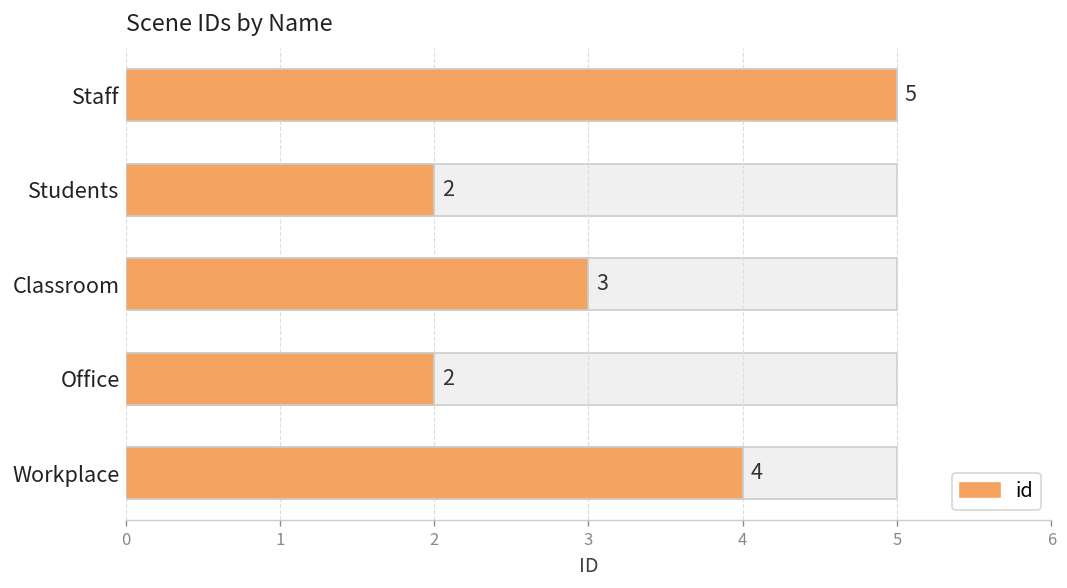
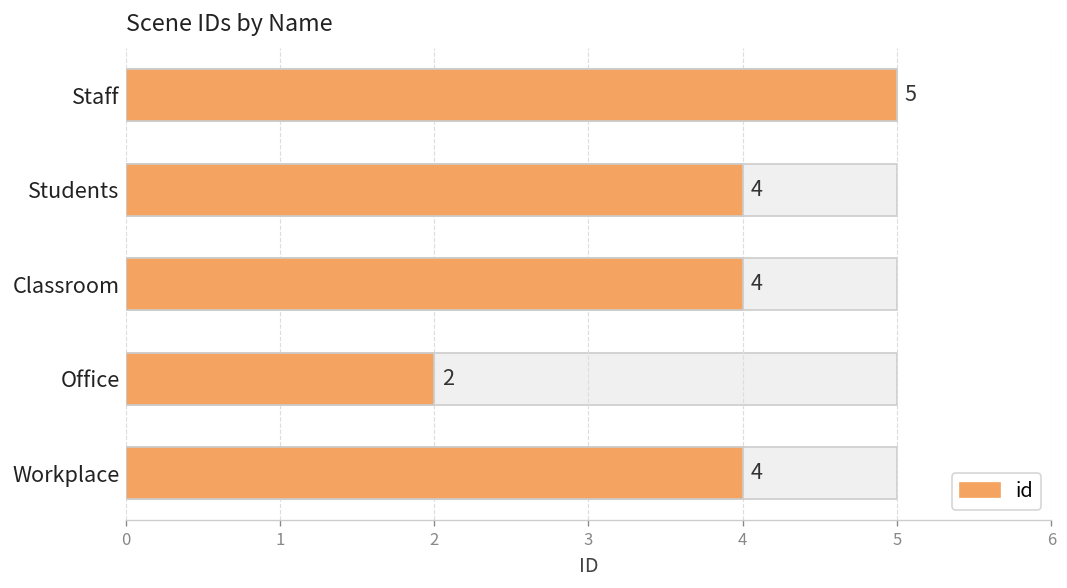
  {
    "id": {
      "Staff": 5,
-     "Students": 2,
-     "Classroom": 3
+     "Students": 4,
+     "Classroom": 4
    }
  }
